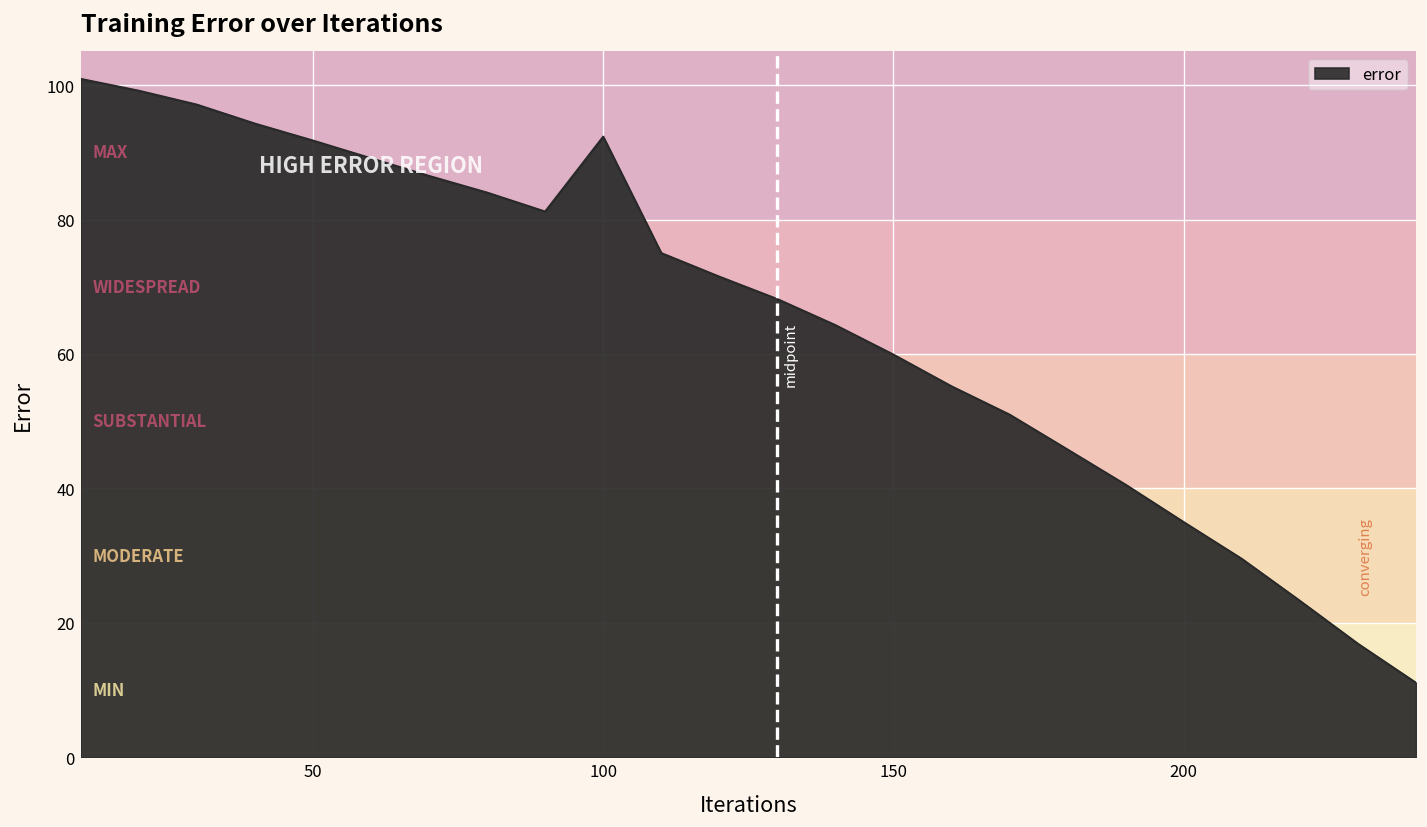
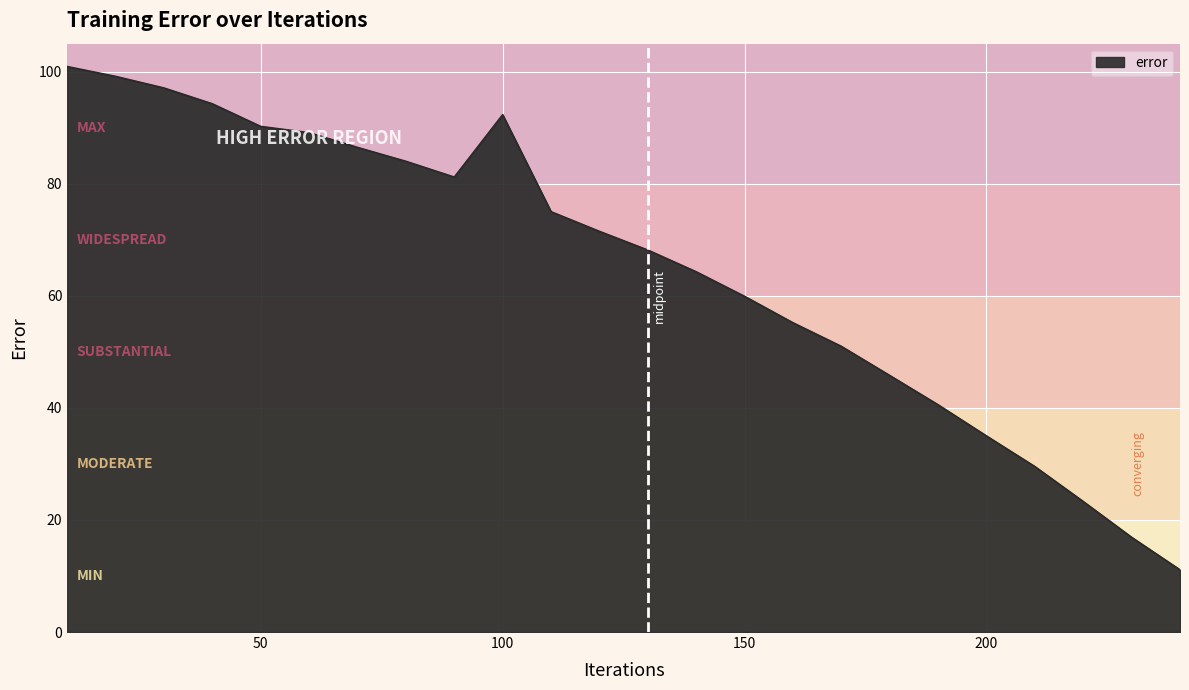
  {
-   "50": 92,
+   "50": 90,
    "100": 92,
    "150": 60,
    "200": 35
  }
